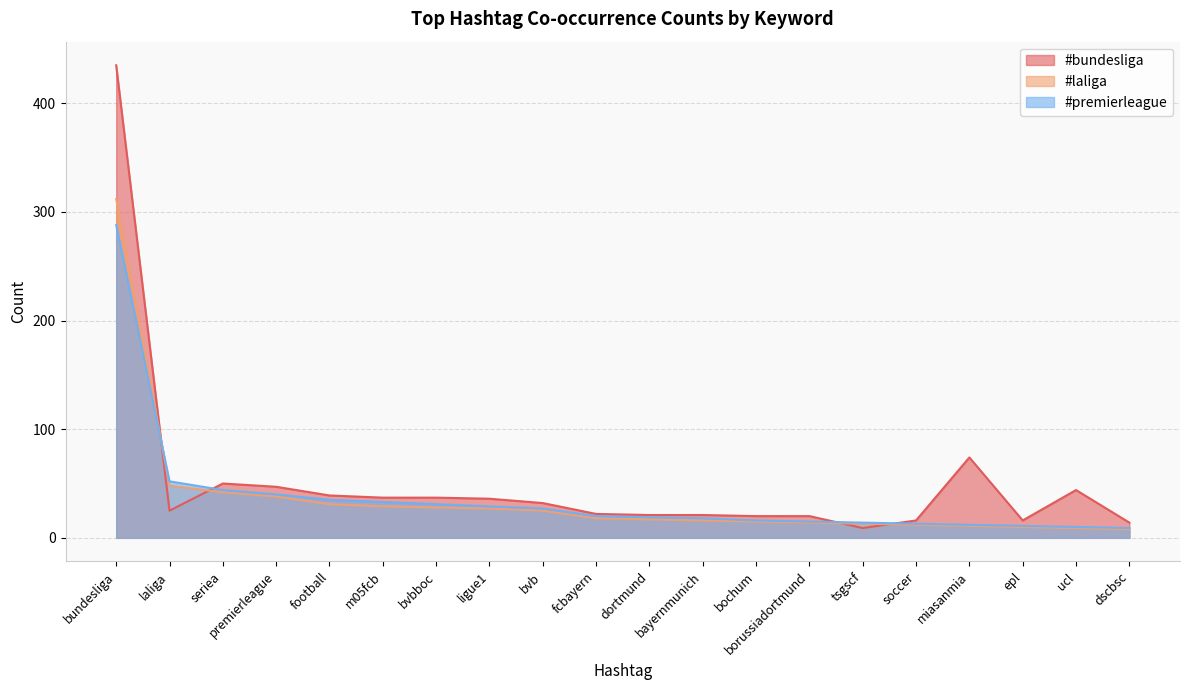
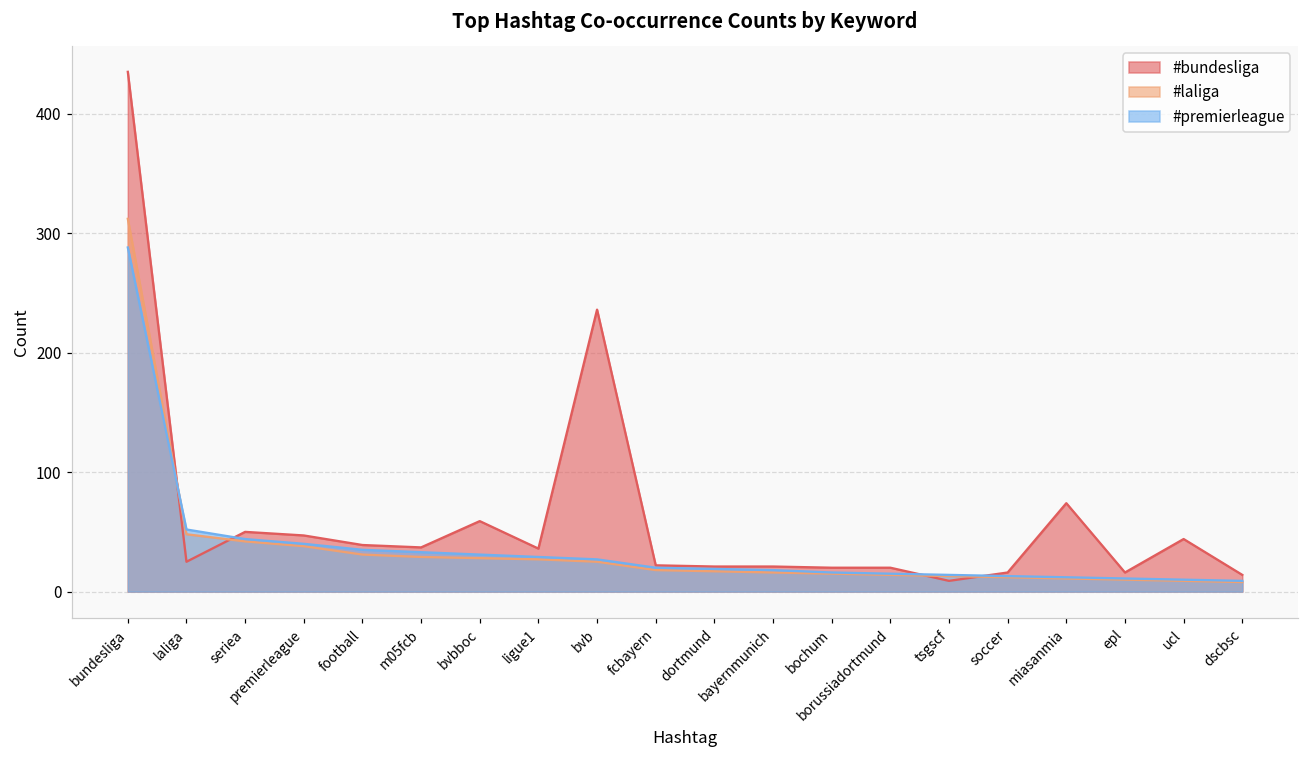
  {
    "#bundesliga": {
      "bundesliga": 435,
      "laliga": 25,
      "seriea": 50,
      "premierleague": 47,
      "football": 39,
      "m05fcb": 37,
-     "bvbboc": 37,
+     "bvbboc": 59,
      "ligue1": 36,
-     "bvb": 32,
+     "bvb": 236,
      "bayernmunich": 21,
      "bochum": 20,
      "borussiadortmund": 20,
      "tsgscf": 9,
      "soccer": 16,
      "miasanmia": 74,
      "epl": 16,
      "ucl": 44,
      "dscbsc": 14
    },
    "#laliga": {
      "bundesliga": 312,
      "laliga": 48,
      "football": 31,
      "m05fcb": 29,
      "bvbboc": 28
    },
    "#premierleague": {
      "bundesliga": 288,
      "laliga": 52,
      "football": 35,
      "m05fcb": 33,
      "bvbboc": 31
    }
  }
